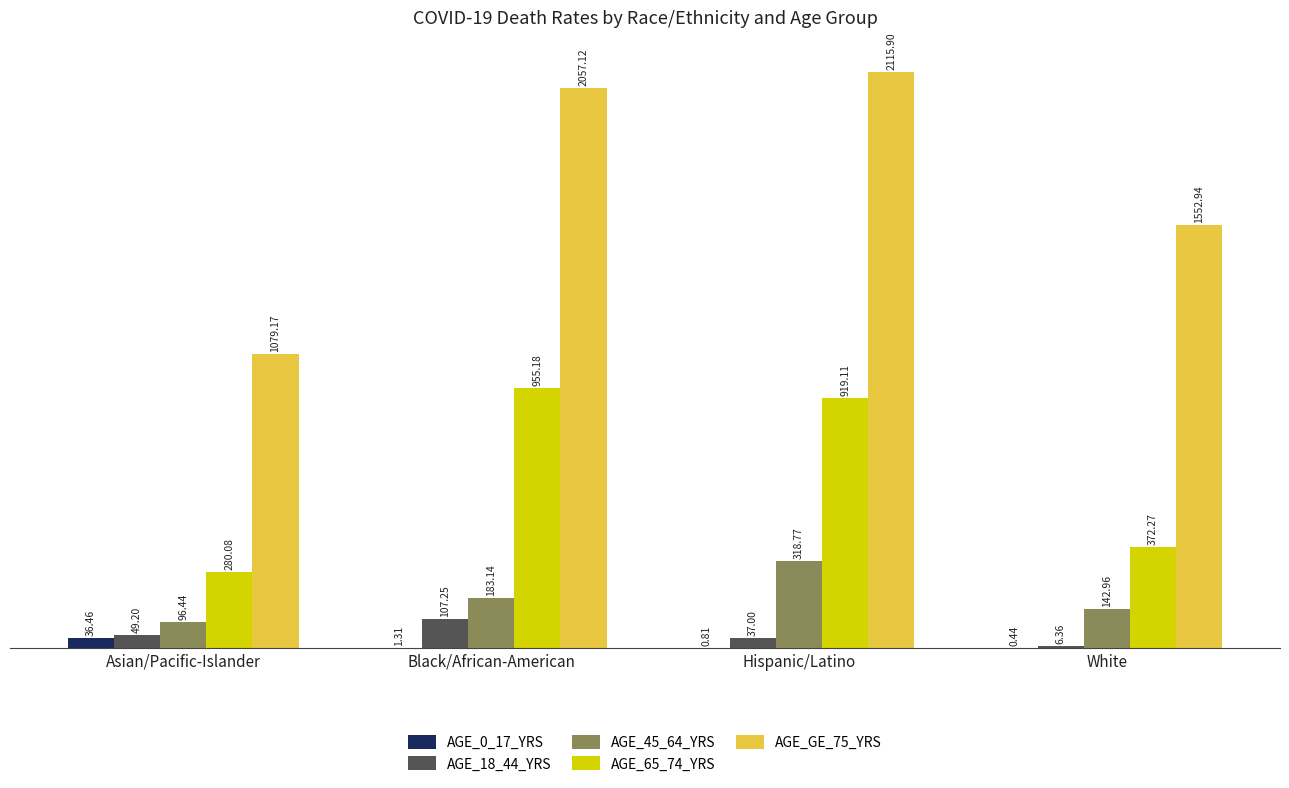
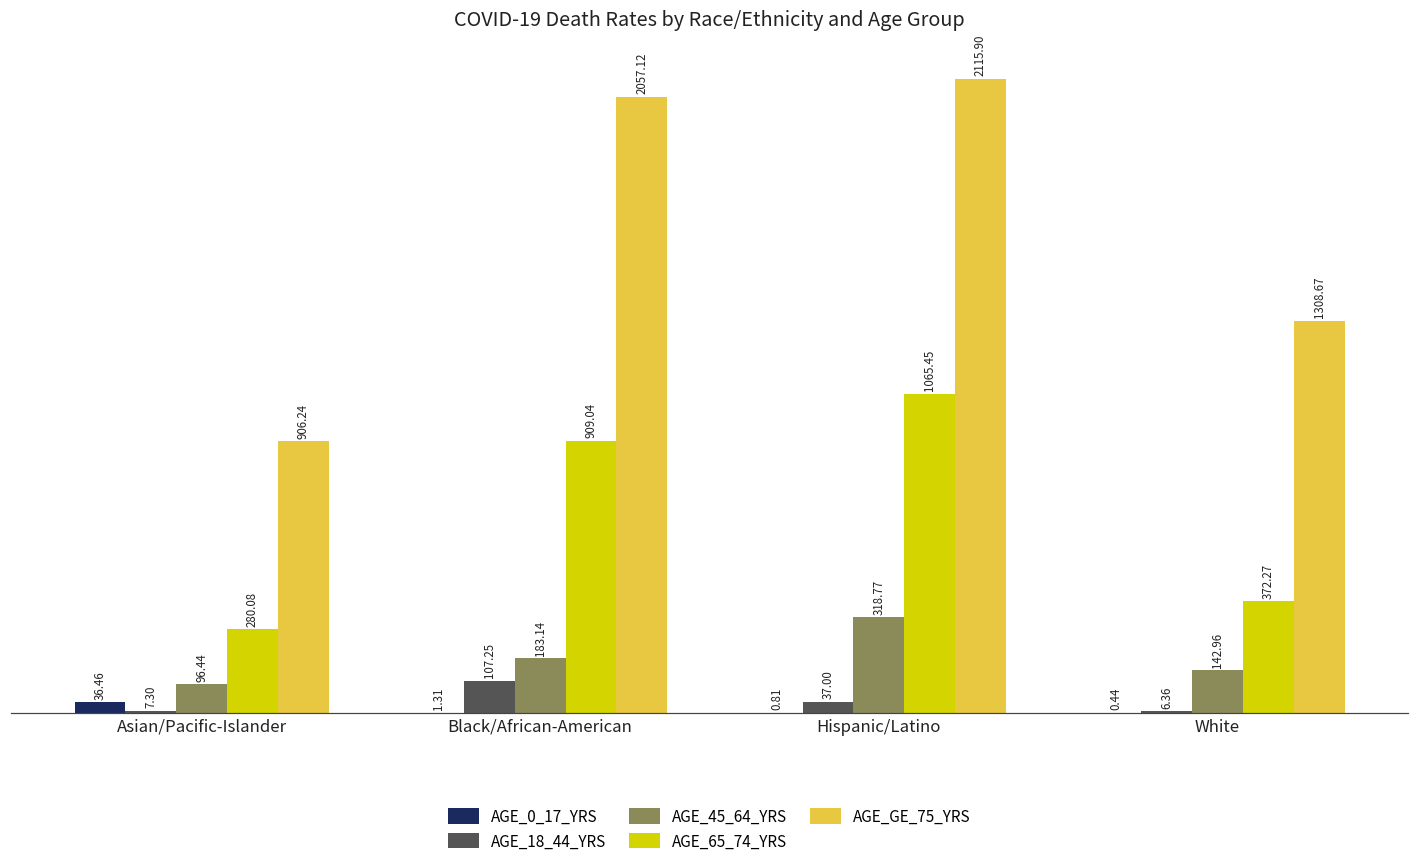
  {
    "AGE_0_17_YRS": {
      "Asian/Pacific-Islander": 36.46,
      "Black/African-American": 1.31,
      "Hispanic/Latino": 0.81,
      "White": 0.44
    },
    "AGE_18_44_YRS": {
-     "Asian/Pacific-Islander": 49.20,
+     "Asian/Pacific-Islander": 7.30,
      "Black/African-American": 107.25,
      "Hispanic/Latino": 37.00,
      "White": 6.36
    },
    "AGE_45_64_YRS": {
      "Asian/Pacific-Islander": 96.44,
      "Black/African-American": 183.14,
      "Hispanic/Latino": 318.77,
      "White": 142.96
    },
    "AGE_65_74_YRS": {
      "Asian/Pacific-Islander": 280.08,
-     "Black/African-American": 955.18,
-     "Hispanic/Latino": 919.11,
+     "Black/African-American": 909.04,
+     "Hispanic/Latino": 1065.45,
      "White": 372.27
    },
    "AGE_GE_75_YRS": {
-     "Asian/Pacific-Islander": 1079.17,
+     "Asian/Pacific-Islander": 906.24,
      "Black/African-American": 2057.12,
      "Hispanic/Latino": 2115.90,
-     "White": 1552.94
+     "White": 1308.67
    }
  }
